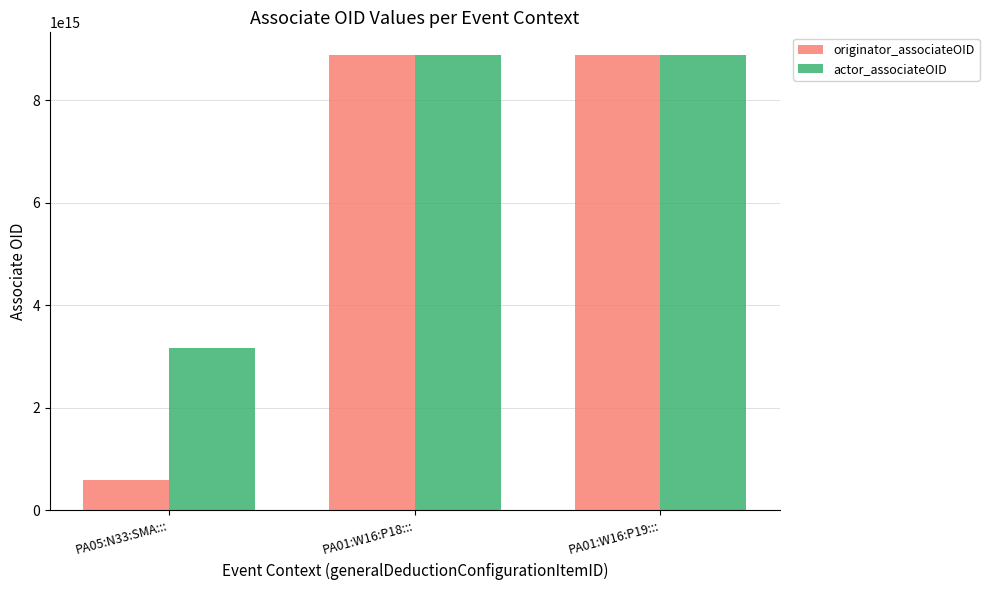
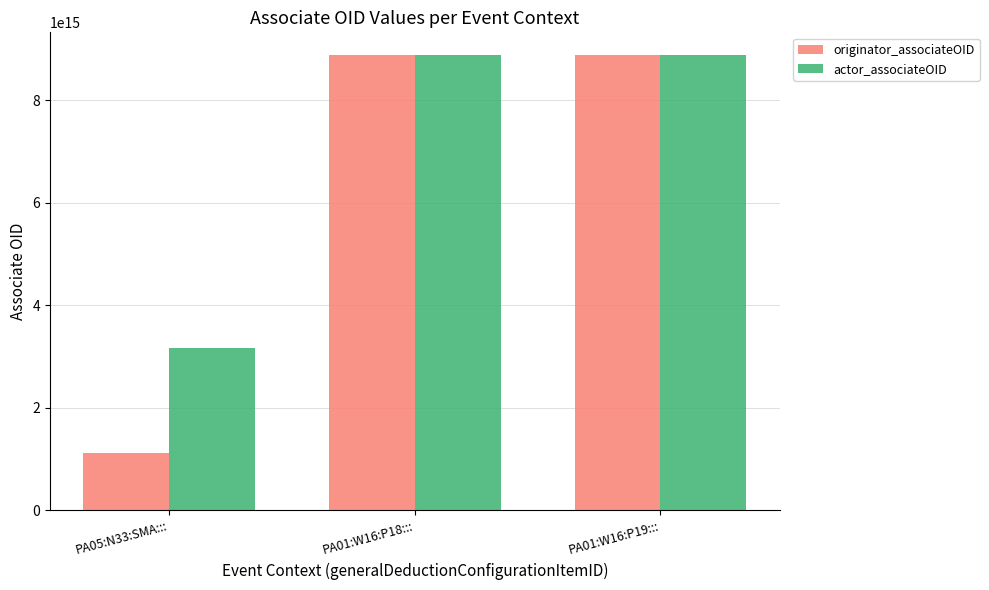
  {
    "originator_associateOID": {
-     "PA05:N33:SMA:::": 600000000000000,
+     "PA05:N33:SMA:::": 1100000000000000,
      "PA01:W16:P18:::": 8900000000000000,
      "PA01:W16:P19:::": 8900000000000000
    },
    "actor_associateOID": {
      "PA05:N33:SMA:::": 3200000000000000,
      "PA01:W16:P18:::": 8900000000000000,
      "PA01:W16:P19:::": 8900000000000000
    }
  }
